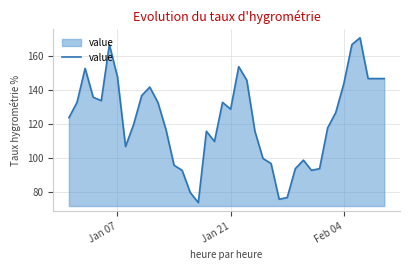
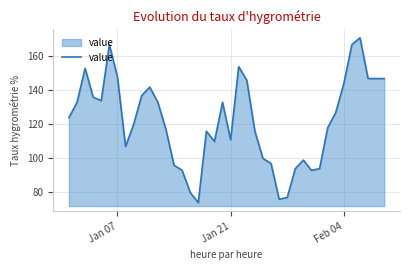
  {
    "Jan 07": 148,
-   "Jan 21": 129,
+   "Jan 21": 111,
    "Feb 04": 144
  }
